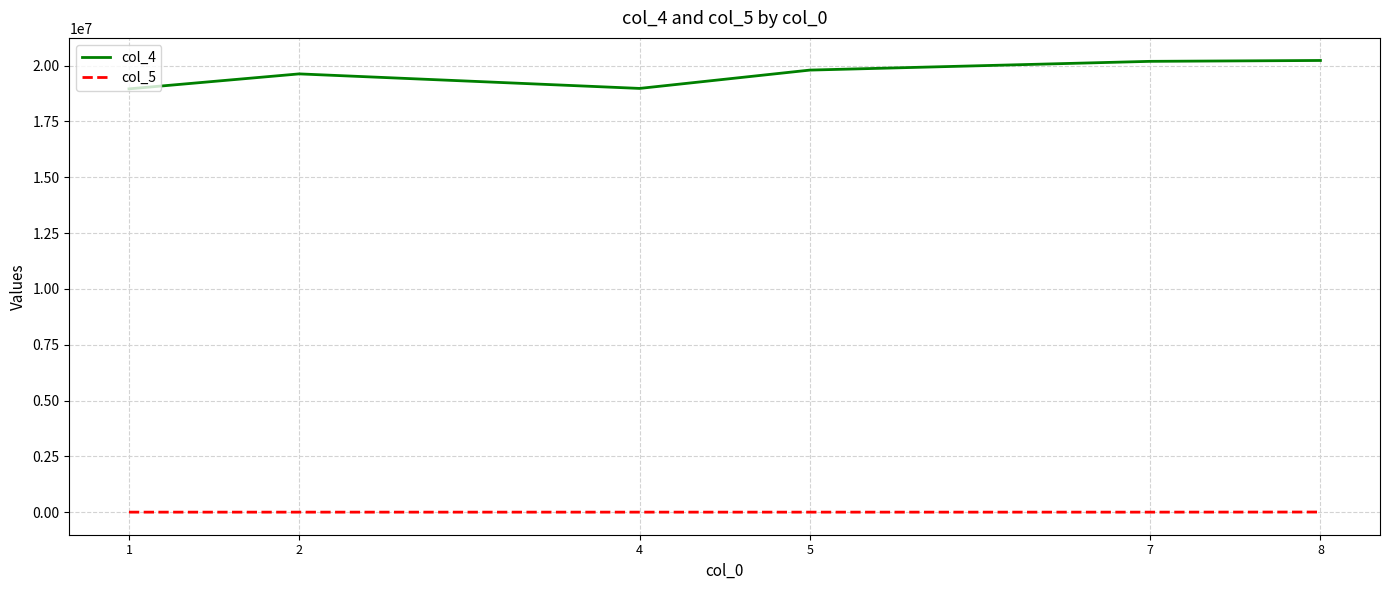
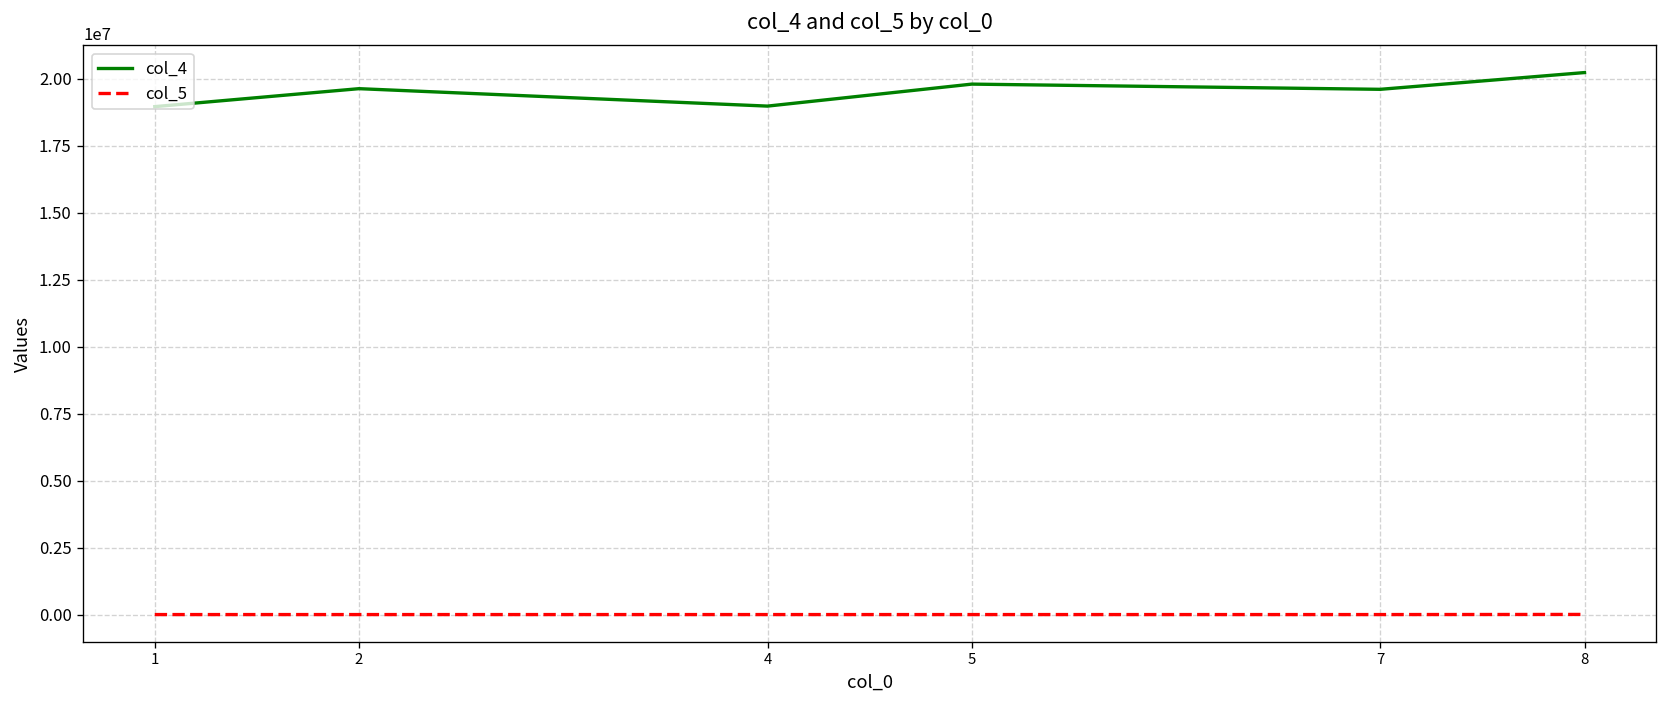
  {
    "col_4": {
      "2": 19600000,
      "4": 19000000,
      "5": 19800000,
-     "7": 20200000,
+     "7": 19600000,
      "8": 20200000
    },
    "col_5": {
      "1": 0,
      "2": 0,
      "4": 0,
      "5": 0,
      "7": 0,
      "8": 0
    }
  }
